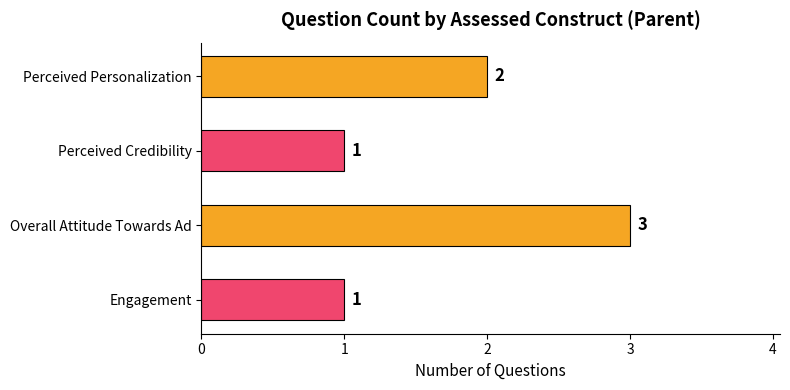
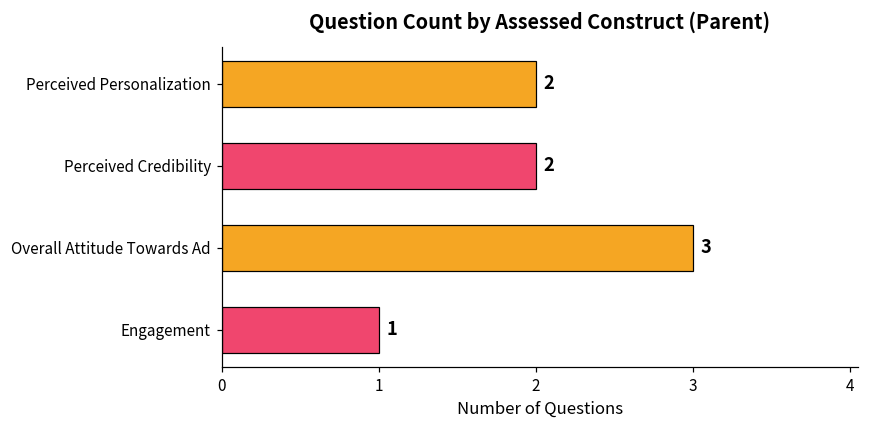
  {
    "Perceived Personalization": 2,
-   "Perceived Credibility": 1,
+   "Perceived Credibility": 2,
    "Overall Attitude Towards Ad": 3,
    "Engagement": 1
  }
